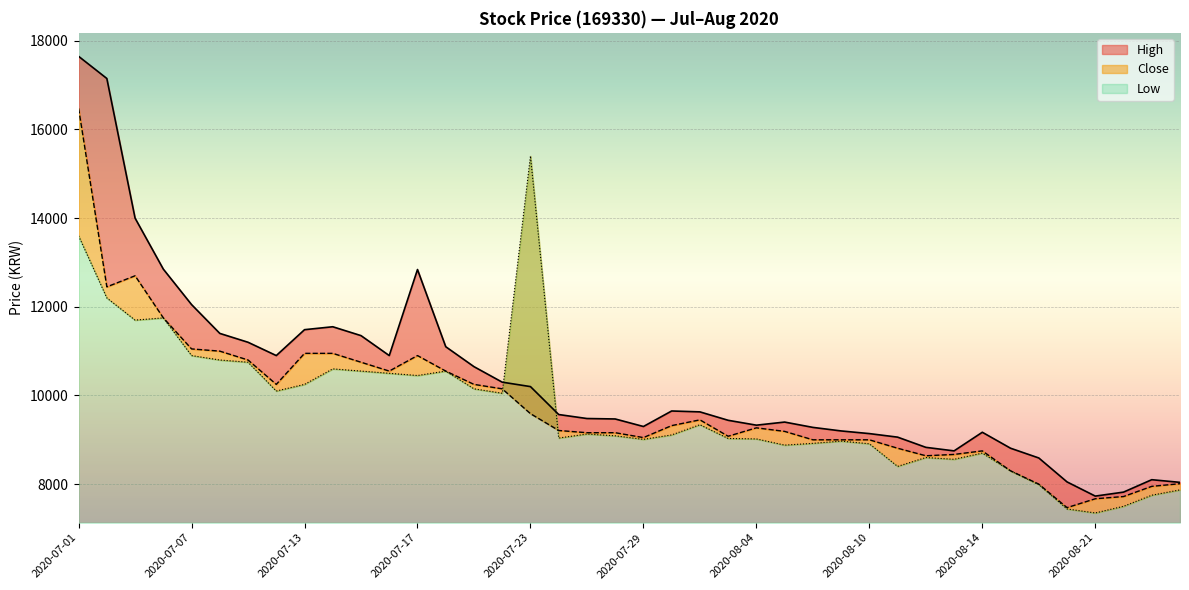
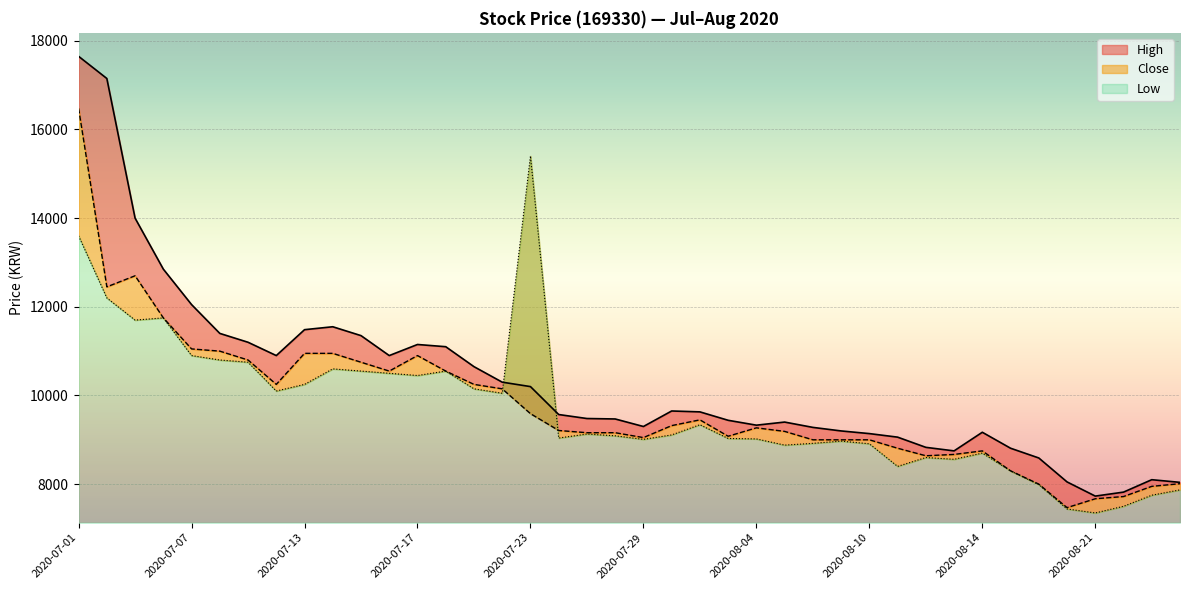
  {
    "High": {
      "2020-07-01": 17700,
      "2020-07-07": 12100,
      "2020-07-13": 11500,
-     "2020-07-17": 12800,
+     "2020-07-17": 11200,
      "2020-07-23": 10200,
      "2020-07-29": 9300,
      "2020-08-04": 9300,
      "2020-08-10": 9100,
      "2020-08-14": 9200,
      "2020-08-21": 7700
    },
    "Low": {
      "2020-07-01": 13600,
      "2020-07-07": 10900,
      "2020-07-13": 10300,
      "2020-07-17": 10500,
      "2020-08-04": 9000,
      "2020-08-10": 8900,
      "2020-08-21": 7400
    }
  }
